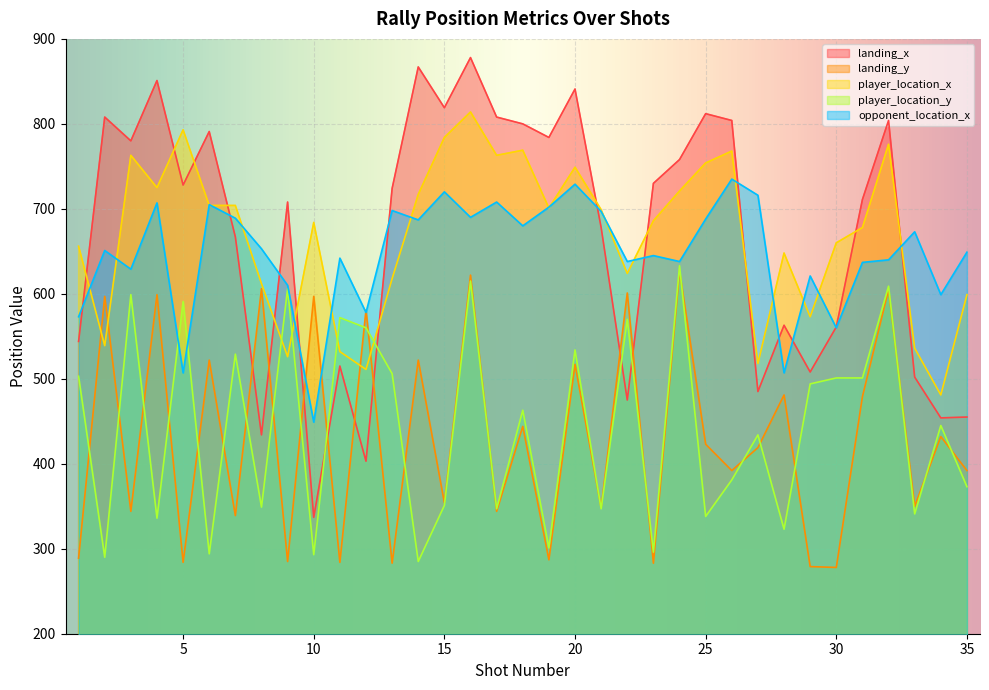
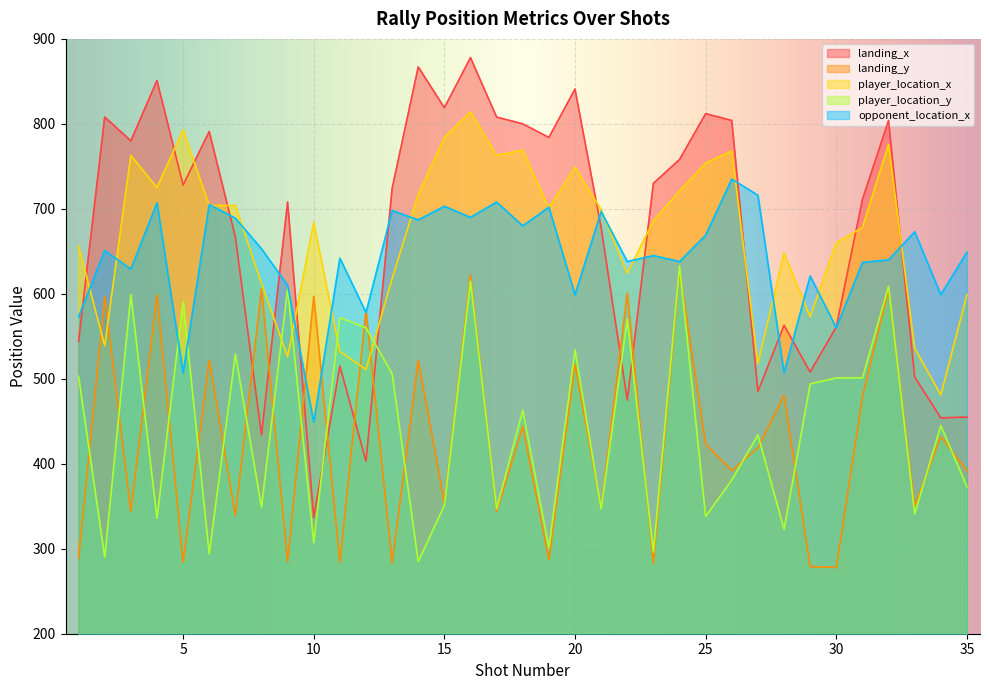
  {
    "landing_x": {
      "5": 730,
      "10": 340,
      "15": 820,
      "20": 840,
      "25": 810,
      "35": 460
    },
    "player_location_y": {
      "5": 590,
-     "10": 290,
+     "10": 310,
      "20": 530,
      "25": 340,
      "30": 500,
      "35": 370
    },
    "opponent_location_x": {
      "5": 510,
      "10": 450,
-     "15": 720,
-     "20": 730,
-     "25": 690,
+     "15": 700,
+     "20": 600,
+     "25": 670,
      "35": 650
    }
  }
